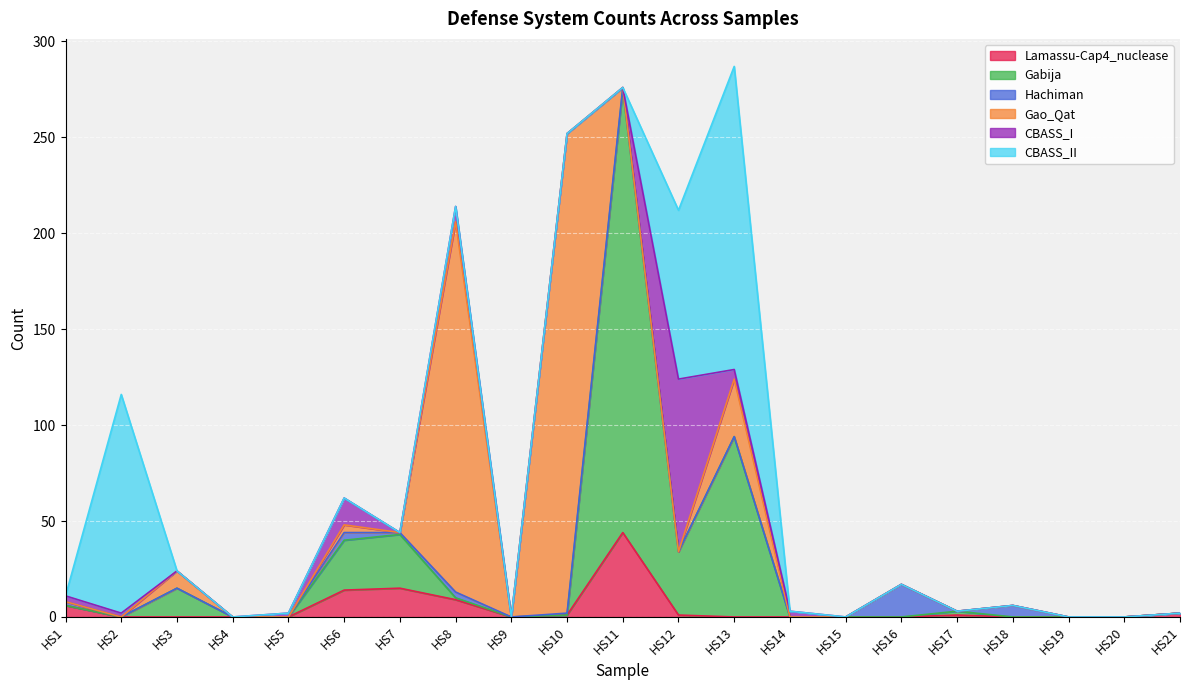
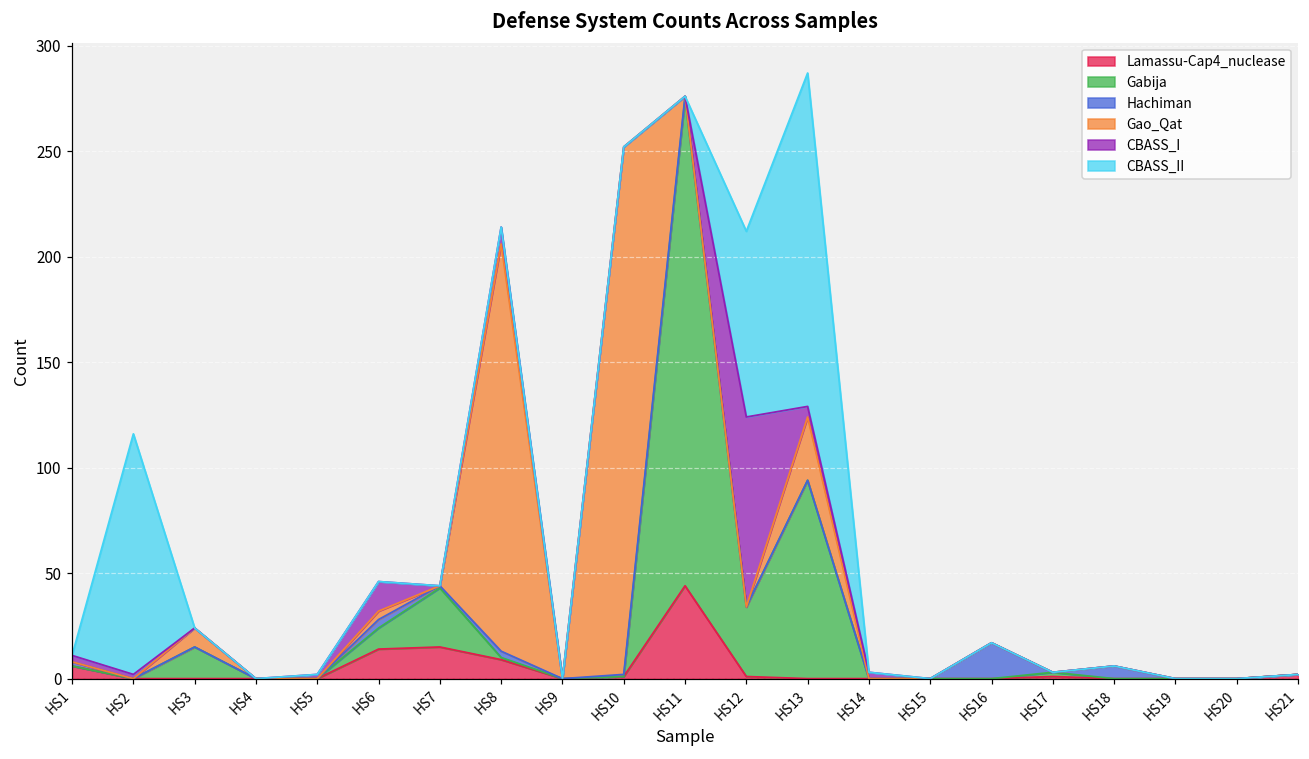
  {
    "Lamassu-Cap4_nuclease": {
      "HS3": 0,
      "HS6": 14,
      "HS7": 15,
      "HS11": 44,
      "HS12": 1,
      "HS13": 0,
      "HS17": 1
    },
    "Gabija": {
-     "HS6": 26
+     "HS6": 10
    },
    "Hachiman": {
      "HS6": 4,
      "HS8": 3
    },
    "Gao_Qat": {
      "HS6": 4,
      "HS8": 193,
      "HS13": 30
    },
    "CBASS_I": {
      "HS2": 2,
      "HS12": 90,
      "HS13": 5
    },
    "CBASS_II": {
      "HS2": 114,
      "HS12": 88,
      "HS13": 158
    }
  }
